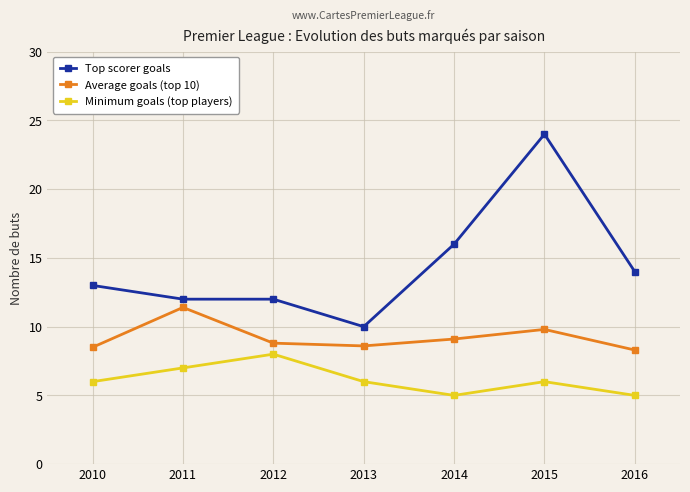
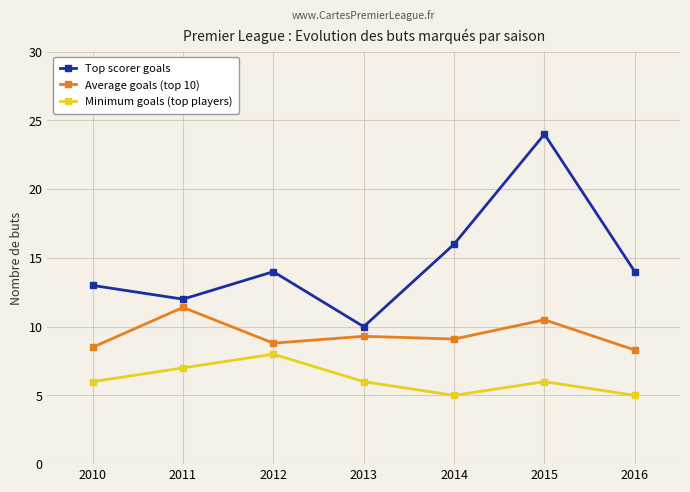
  {
    "Top scorer goals": {
      "2010": 13,
      "2011": 12,
-     "2012": 12,
+     "2012": 14,
      "2013": 10,
      "2014": 16,
      "2015": 24,
      "2016": 14
    },
    "Average goals (top 10)": {
      "2010": 8.5,
      "2011": 11.4,
      "2012": 8.8,
-     "2013": 8.6,
+     "2013": 9.3,
      "2014": 9.1,
-     "2015": 9.8,
+     "2015": 10.5,
      "2016": 8.3
    },
    "Minimum goals (top players)": {
      "2010": 6.0,
      "2011": 7.0,
      "2012": 8.0,
      "2013": 6.0,
      "2014": 5.0,
      "2015": 6.0,
      "2016": 5.0
    }
  }
